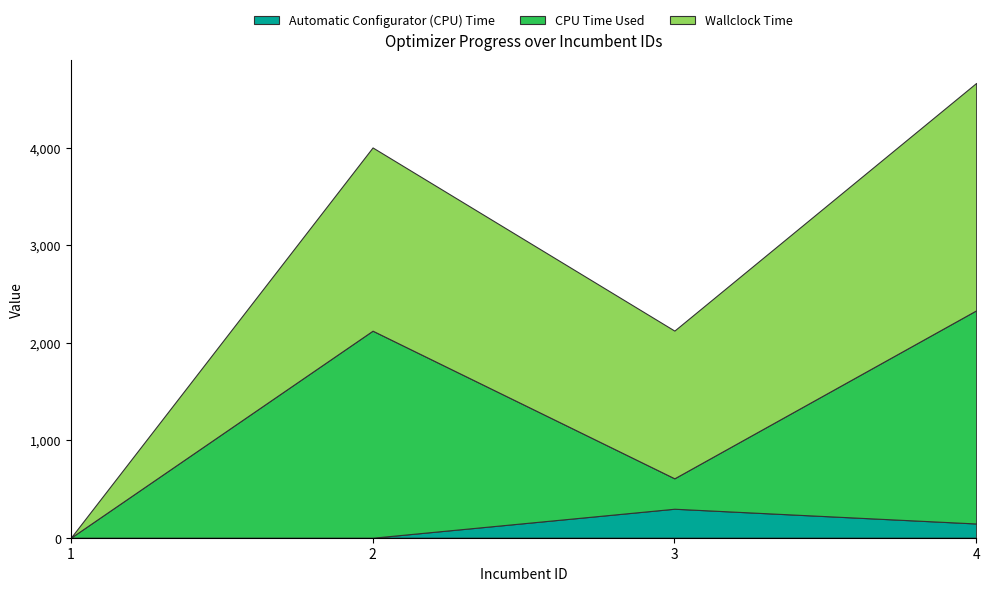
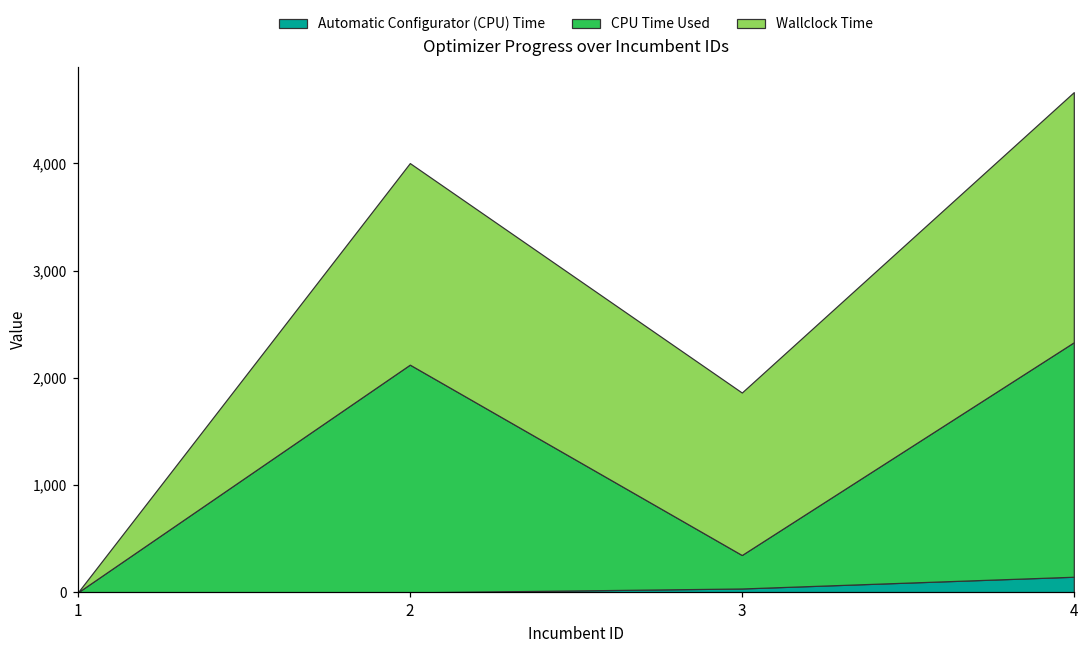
  {
    "Automatic Configurator (CPU) Time": {
-     "3": "300"
+     "3": "0"
    },
    "Wallclock Time": {
      "2": "1,900",
      "3": "1,500",
      "4": "2,300"
    }
  }
